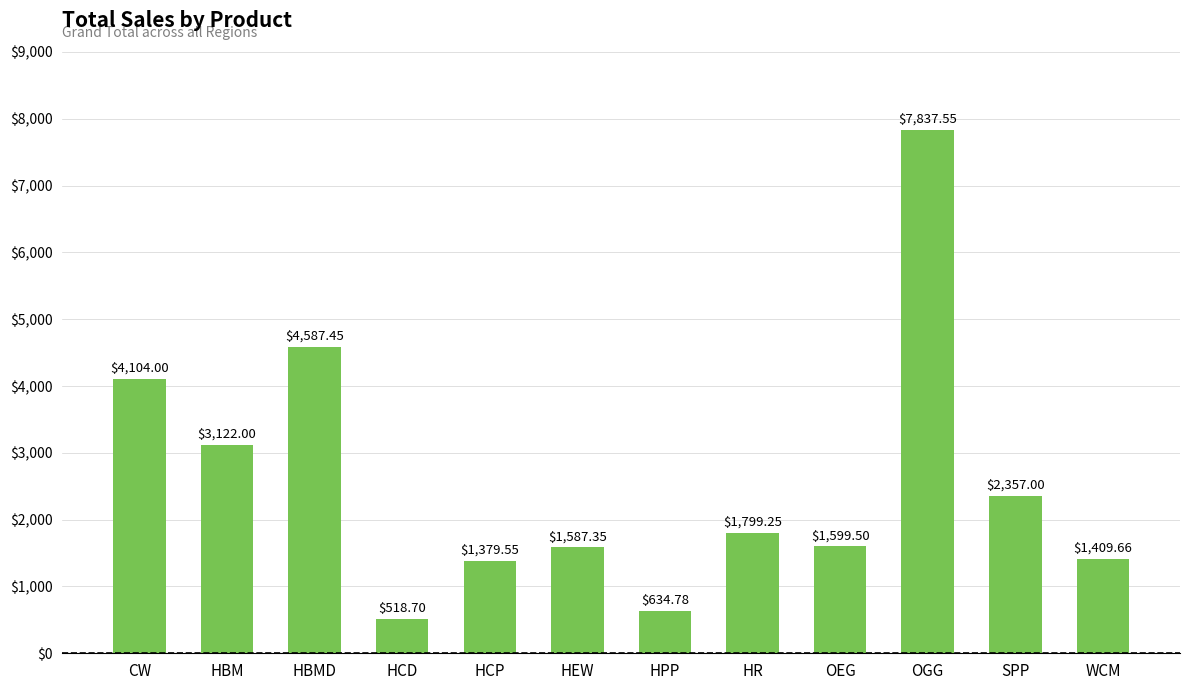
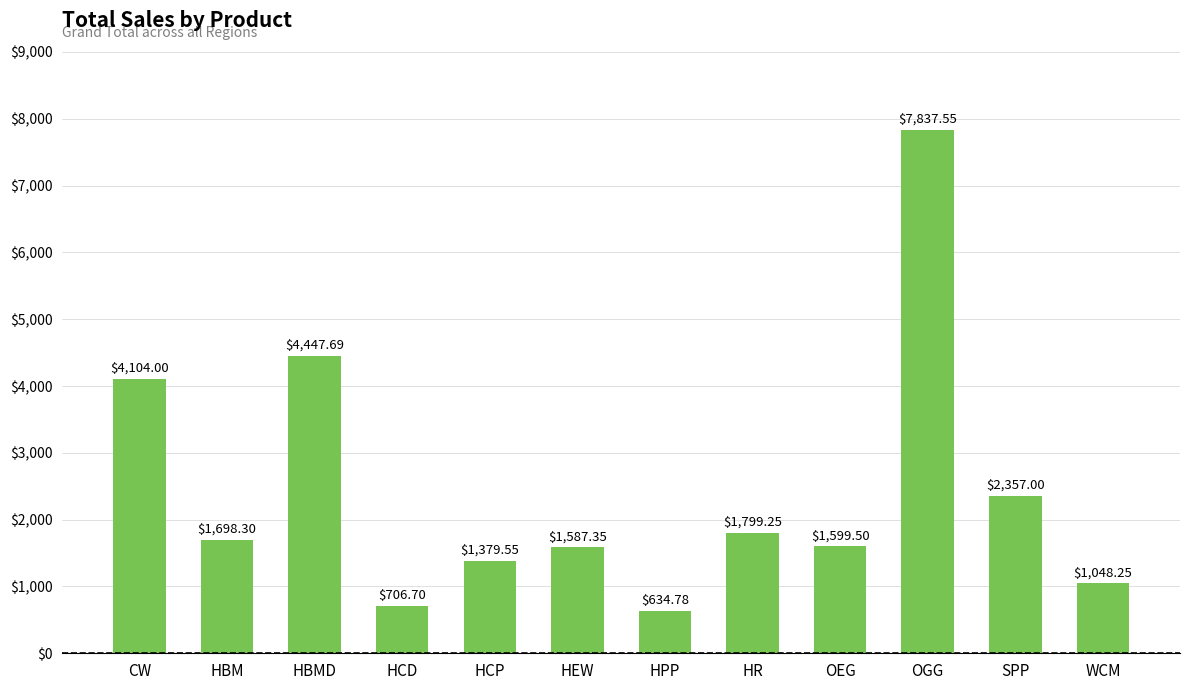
  {
    "CW": "$4,104.00",
-   "HBM": "$3,122.00",
-   "HBMD": "$4,587.45",
-   "HCD": "$518.70",
+   "HBM": "$1,698.30",
+   "HBMD": "$4,447.69",
+   "HCD": "$706.70",
    "HCP": "$1,379.55",
    "HEW": "$1,587.35",
    "HPP": "$634.78",
    "HR": "$1,799.25",
    "OEG": "$1,599.50",
    "OGG": "$7,837.55",
    "SPP": "$2,357.00",
-   "WCM": "$1,409.66"
+   "WCM": "$1,048.25"
  }
